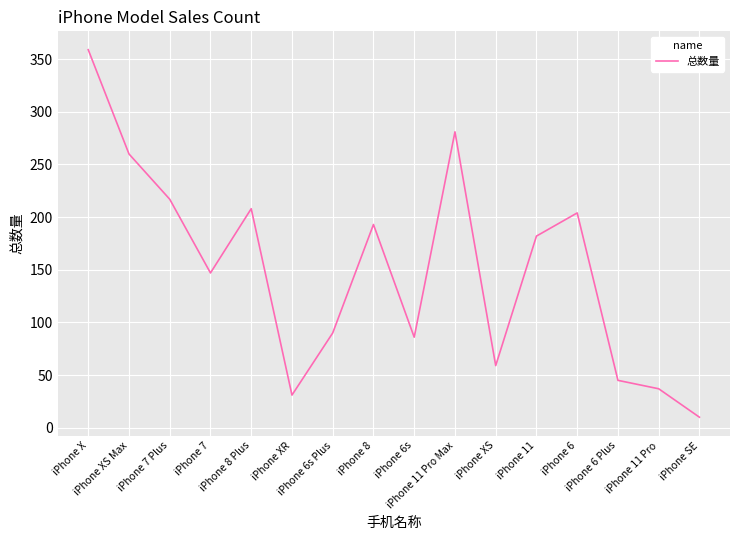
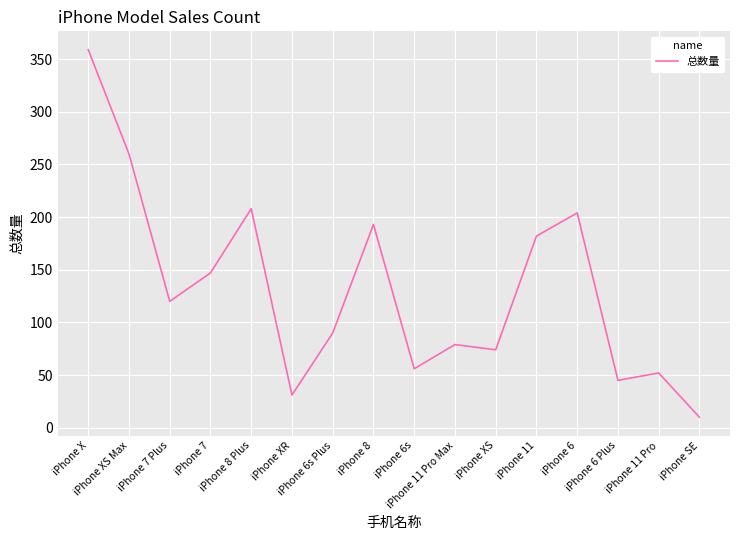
  {
    "iPhone X": 359,
    "iPhone XS Max": 260,
-   "iPhone 7 Plus": 217,
+   "iPhone 7 Plus": 120,
    "iPhone 7": 147,
    "iPhone 8 Plus": 208,
    "iPhone XR": 31,
    "iPhone 6s Plus": 90,
    "iPhone 8": 193,
-   "iPhone 6s": 86,
-   "iPhone 11 Pro Max": 281,
-   "iPhone XS": 59,
+   "iPhone 6s": 56,
+   "iPhone 11 Pro Max": 79,
+   "iPhone XS": 74,
    "iPhone 11": 182,
    "iPhone 6": 204,
    "iPhone 6 Plus": 45,
-   "iPhone 11 Pro": 37,
+   "iPhone 11 Pro": 52,
    "iPhone SE": 10
  }
